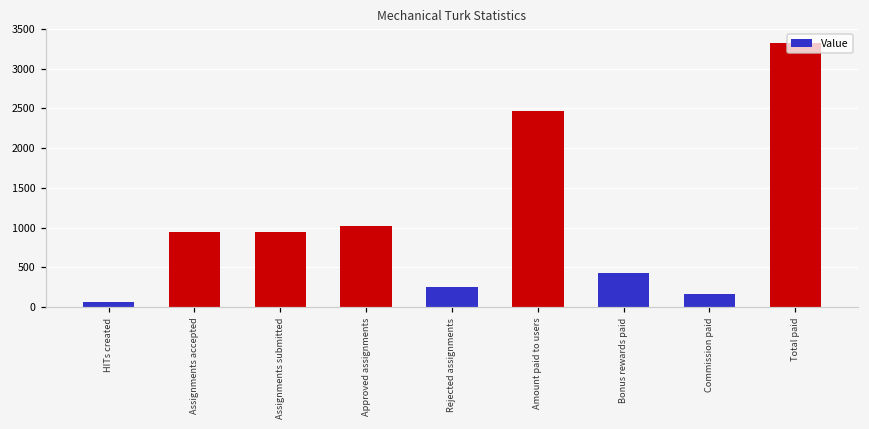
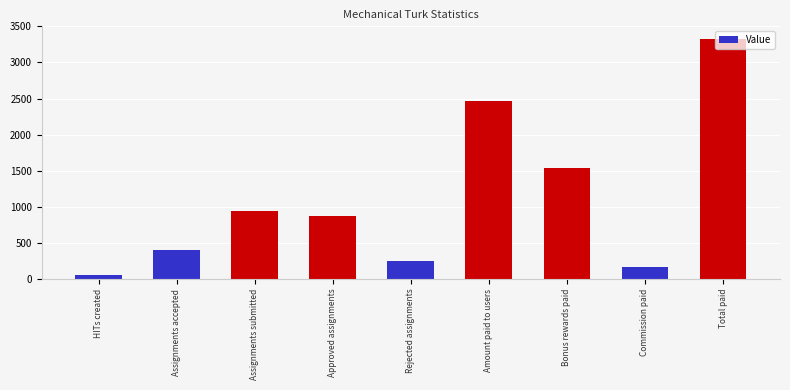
  {
    "HITs created": 100,
-   "Assignments accepted": 900,
+   "Assignments accepted": 400,
    "Assignments submitted": 900,
-   "Approved assignments": 1000,
+   "Approved assignments": 900,
    "Rejected assignments": 300,
    "Amount paid to users": 2500,
-   "Bonus rewards paid": 400,
+   "Bonus rewards paid": 1500,
    "Commission paid": 200
  }
